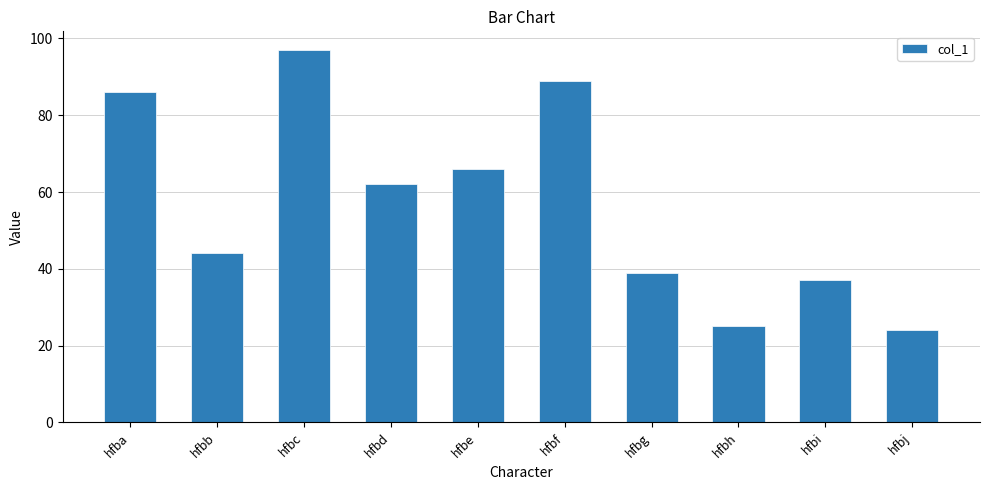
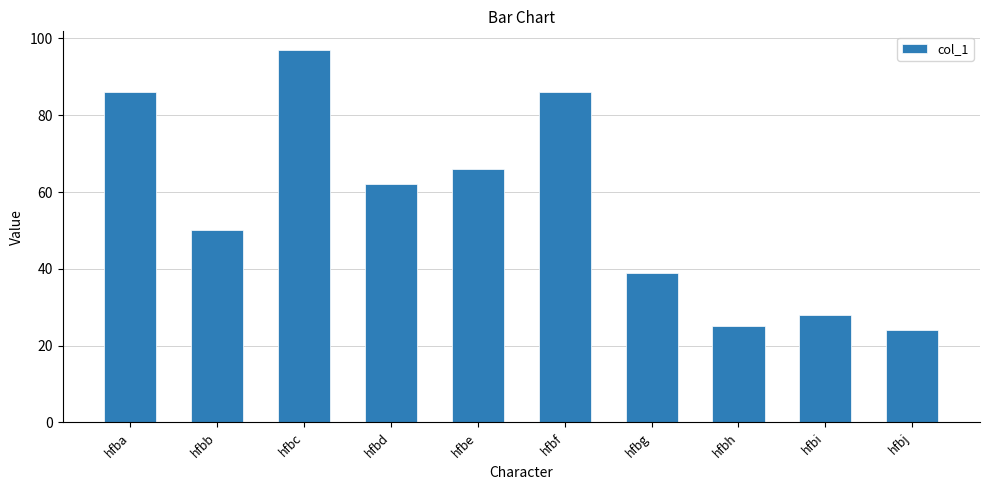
  {
    "hfba": 86,
-   "hfbb": 44,
+   "hfbb": 50,
    "hfbc": 97,
    "hfbd": 62,
    "hfbe": 66,
-   "hfbf": 89,
+   "hfbf": 86,
    "hfbg": 39,
    "hfbh": 25,
-   "hfbi": 37,
+   "hfbi": 28,
    "hfbj": 24
  }
